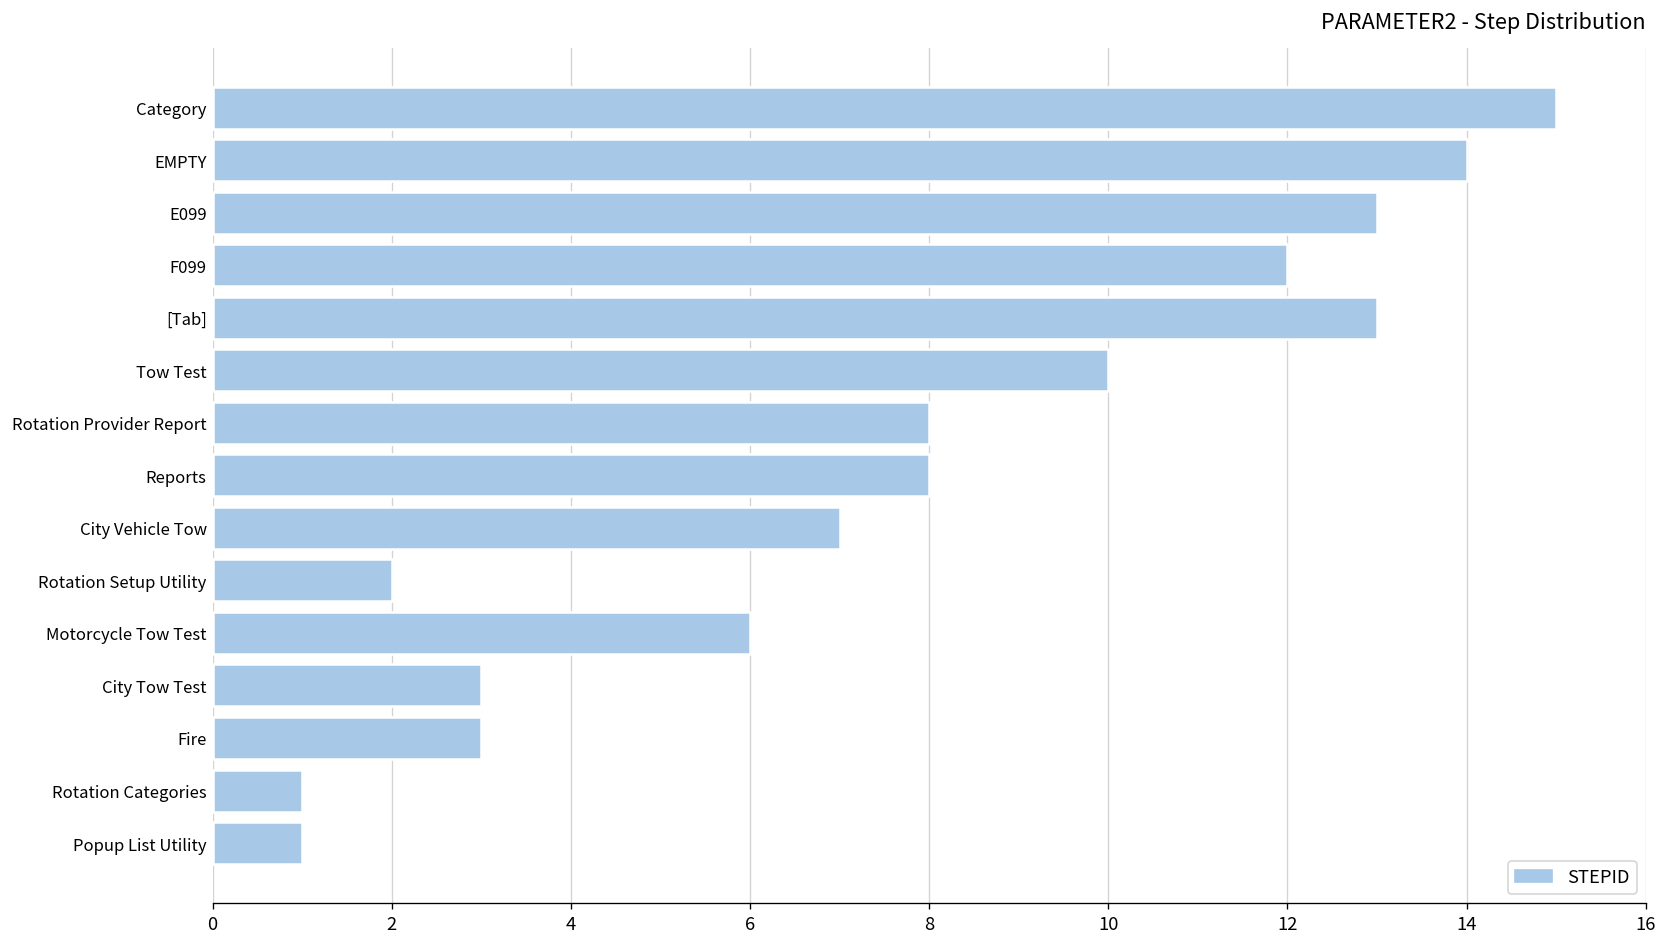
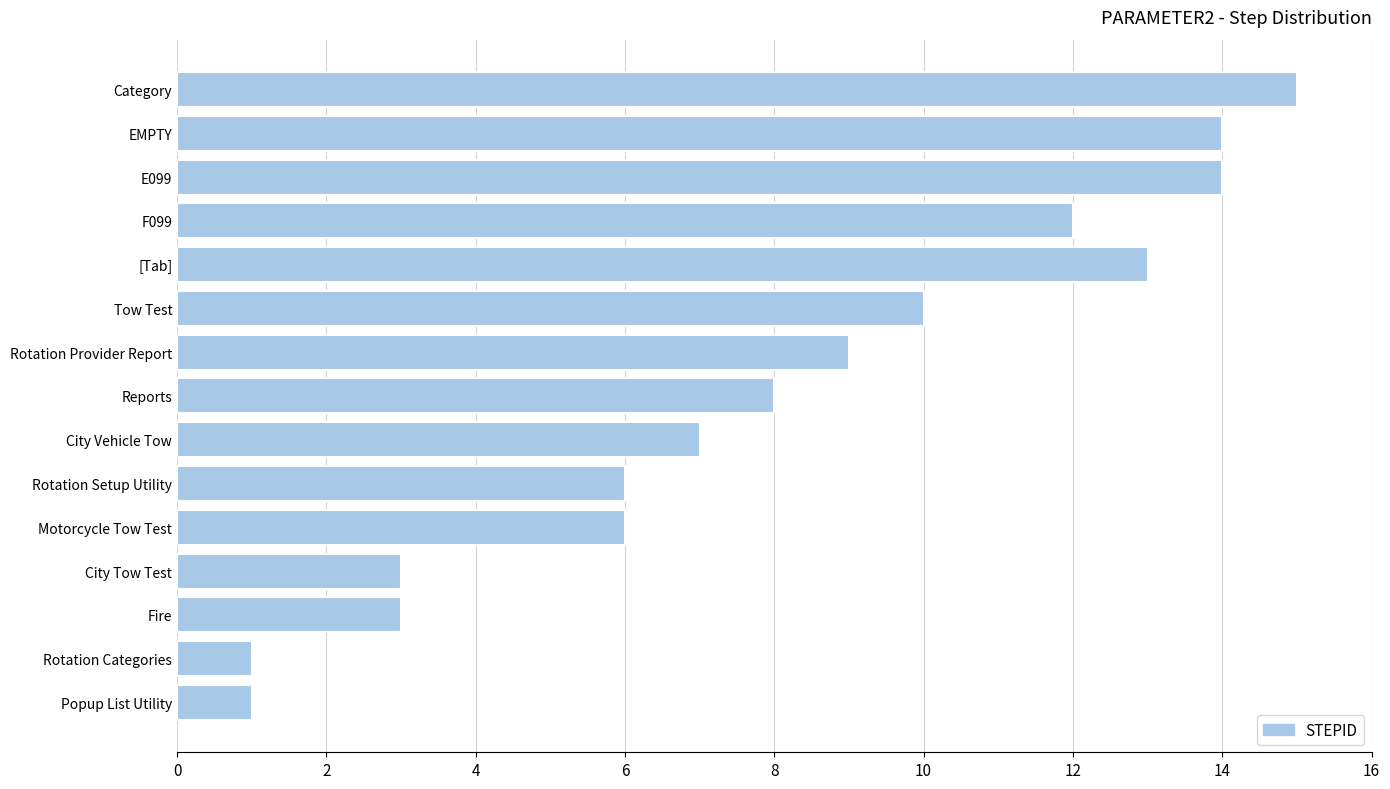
  {
    "Category": 15,
    "EMPTY": 14,
-   "E099": 13,
+   "E099": 14,
    "F099": 12,
    "[Tab]": 13,
    "Tow Test": 10,
-   "Rotation Provider Report": 8,
+   "Rotation Provider Report": 9,
    "Reports": 8,
    "City Vehicle Tow": 7,
-   "Rotation Setup Utility": 2,
+   "Rotation Setup Utility": 6,
    "Motorcycle Tow Test": 6,
    "City Tow Test": 3,
    "Fire": 3,
    "Rotation Categories": 1,
    "Popup List Utility": 1
  }
